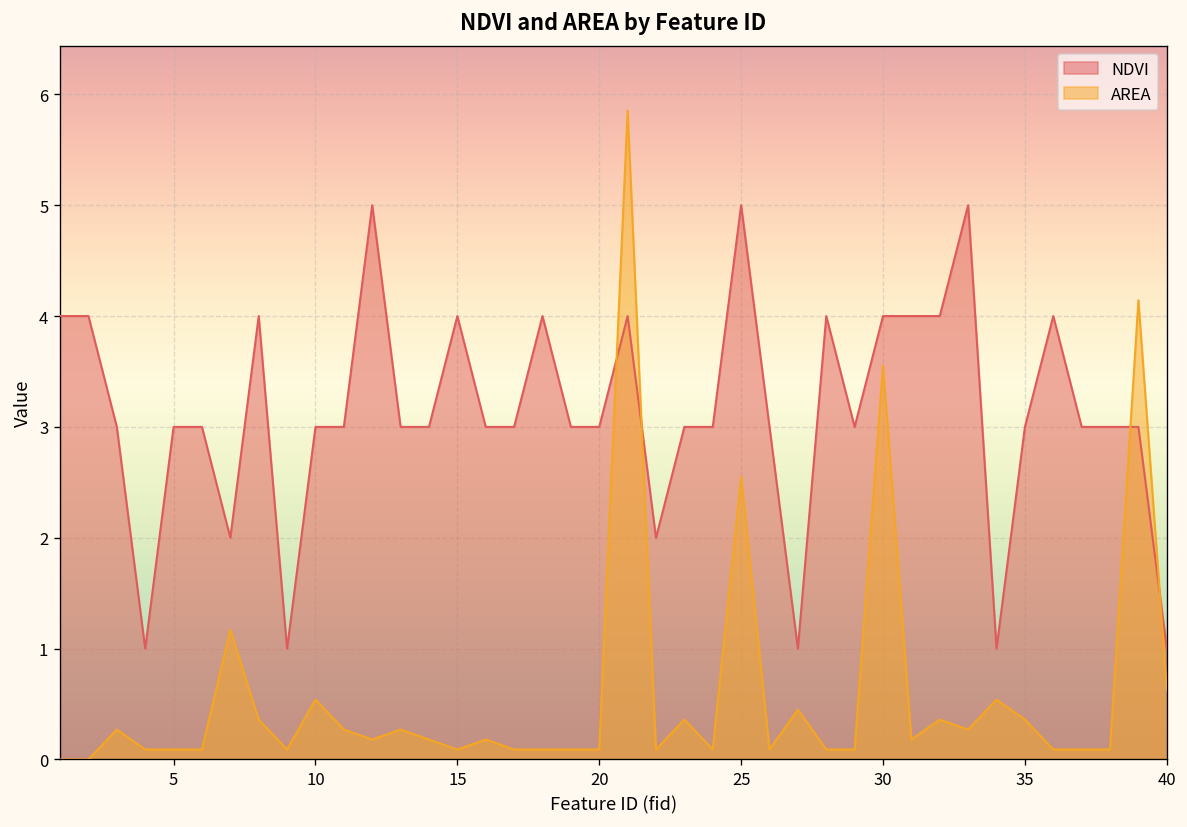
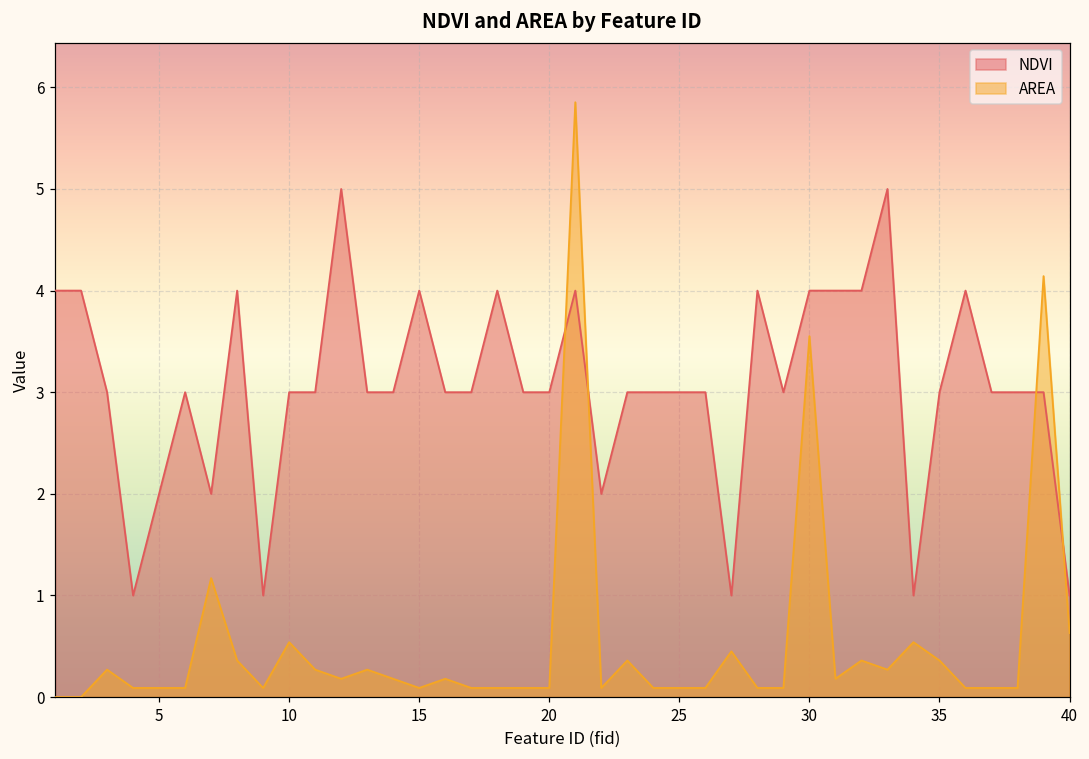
  {
    "NDVI": {
-     "5": 3,
+     "5": 2,
      "10": 3,
      "15": 4,
      "20": 3,
-     "25": 5,
+     "25": 3,
      "30": 4,
      "35": 3,
      "40": 1
    },
    "AREA": {
      "5": 0.1,
      "10": 0.5,
      "15": 0.1,
      "20": 0.1,
-     "25": 2.5,
+     "25": 0.1,
      "30": 3.6,
      "35": 0.4,
      "40": 0.6
    }
  }
